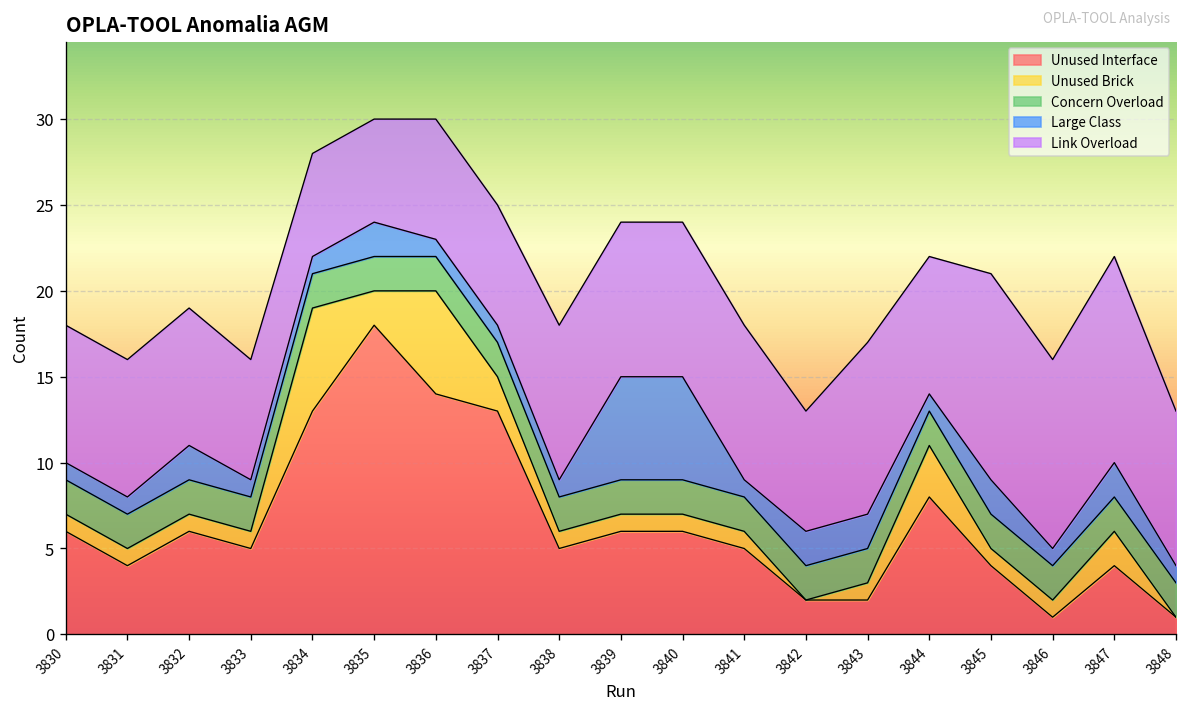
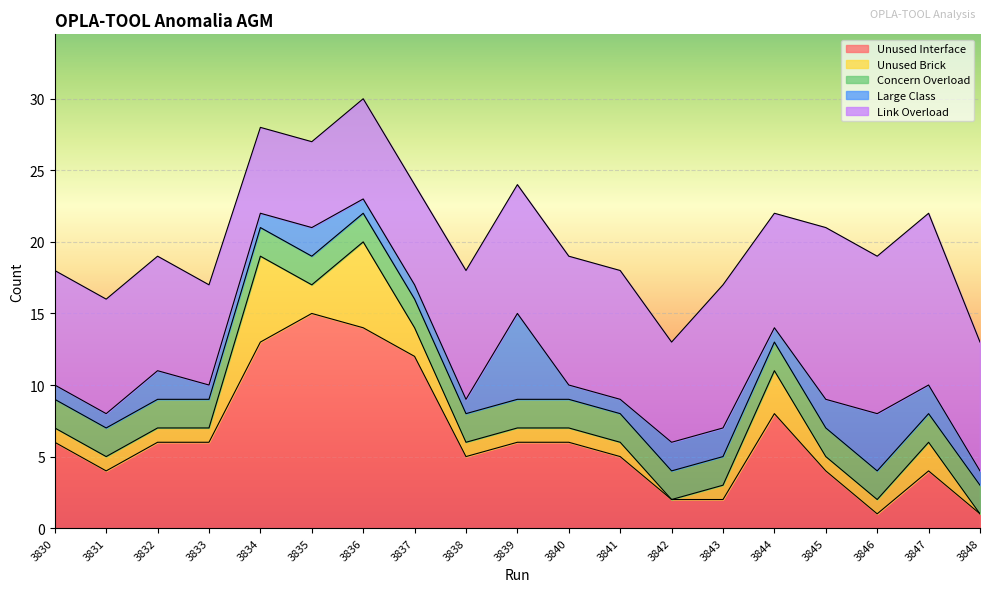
  {
    "Unused Interface": {
      "3830": 6,
      "3831": 4,
      "3832": 6,
-     "3833": 5,
+     "3833": 6,
      "3834": 13,
-     "3835": 18,
+     "3835": 15,
      "3836": 14,
-     "3837": 13,
+     "3837": 12,
      "3838": 5,
      "3839": 6,
      "3840": 6,
      "3841": 5,
      "3843": 2,
      "3844": 8,
      "3845": 4,
      "3846": 1,
      "3847": 4
    },
    "Unused Brick": {
      "3830": 1,
      "3831": 1,
      "3832": 1,
      "3833": 1,
      "3834": 6,
      "3835": 2,
      "3836": 6,
      "3837": 2,
      "3838": 1,
      "3839": 1,
      "3840": 1,
      "3841": 1,
      "3843": 1,
      "3844": 3,
      "3845": 1,
      "3846": 1,
      "3847": 2
    },
    "Concern Overload": {
      "3830": 2,
      "3831": 2,
      "3832": 2,
      "3833": 2,
      "3834": 2,
      "3835": 2,
      "3836": 2,
      "3837": 2,
      "3838": 2,
      "3839": 2,
      "3840": 2,
      "3841": 2,
      "3842": 2,
      "3843": 2,
      "3844": 2,
      "3845": 2,
      "3846": 2,
      "3847": 2,
      "3848": 2
    },
    "Large Class": {
      "3830": 1,
      "3831": 1,
      "3832": 2,
      "3833": 1,
      "3834": 1,
      "3835": 2,
      "3836": 1,
      "3837": 1,
      "3838": 1,
      "3839": 6,
-     "3840": 6,
+     "3840": 1,
      "3841": 1,
      "3842": 2,
      "3843": 2,
      "3844": 1,
      "3845": 2,
-     "3846": 1,
+     "3846": 4,
      "3847": 2,
      "3848": 1
    },
    "Link Overload": {
      "3830": 8,
      "3831": 8,
      "3832": 8,
      "3833": 7,
      "3834": 6,
      "3835": 6,
      "3836": 7,
      "3837": 7,
      "3838": 9,
      "3839": 9,
      "3840": 9,
      "3841": 9,
      "3842": 7,
      "3843": 10,
      "3844": 8,
      "3845": 12,
      "3846": 11,
      "3847": 12,
      "3848": 9
    }
  }
